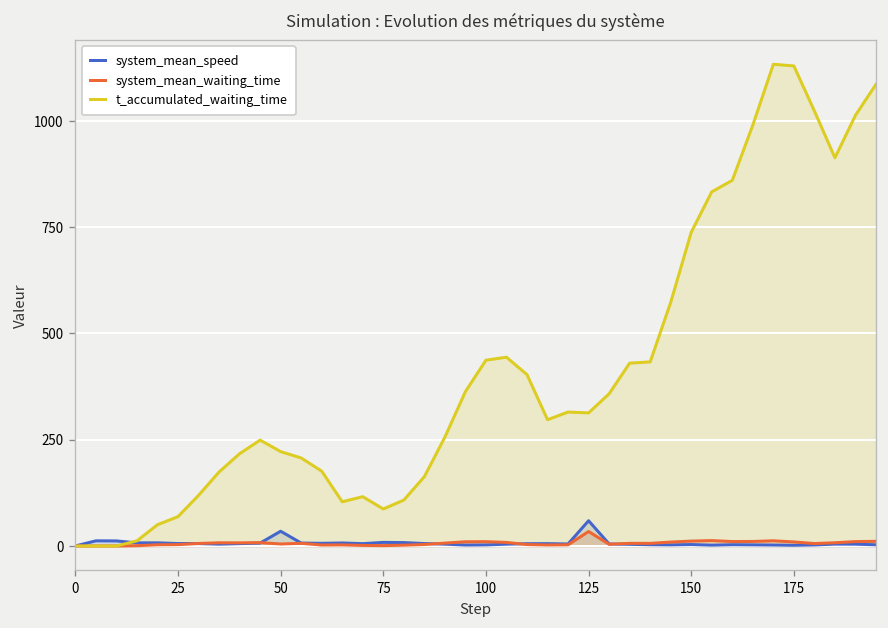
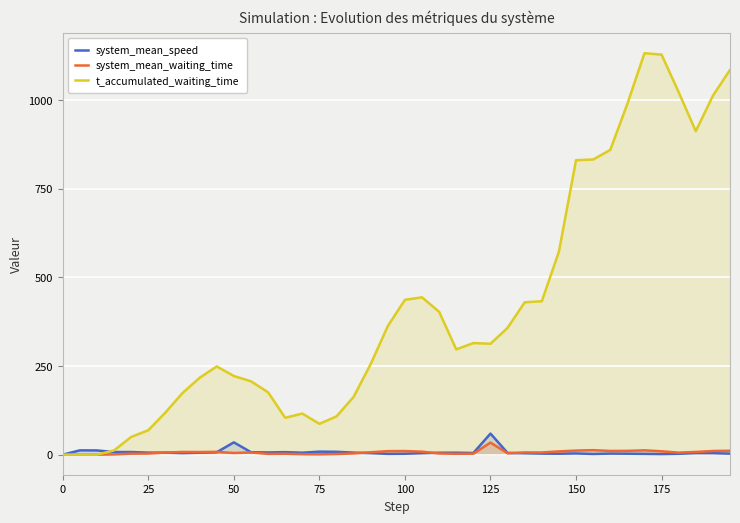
  {
    "system_mean_speed": {
      "50": 30,
      "75": 10,
      "100": 0,
      "125": 60,
      "150": 0,
      "175": 0
    },
    "system_mean_waiting_time": {
      "50": 0,
      "75": 0,
      "100": 10,
      "125": 30,
      "150": 10,
      "175": 10
    },
    "t_accumulated_waiting_time": {
      "25": 70,
      "50": 220,
      "75": 90,
      "100": 440,
      "125": 310,
-     "150": 740,
+     "150": 830,
      "175": 1130
    }
  }
